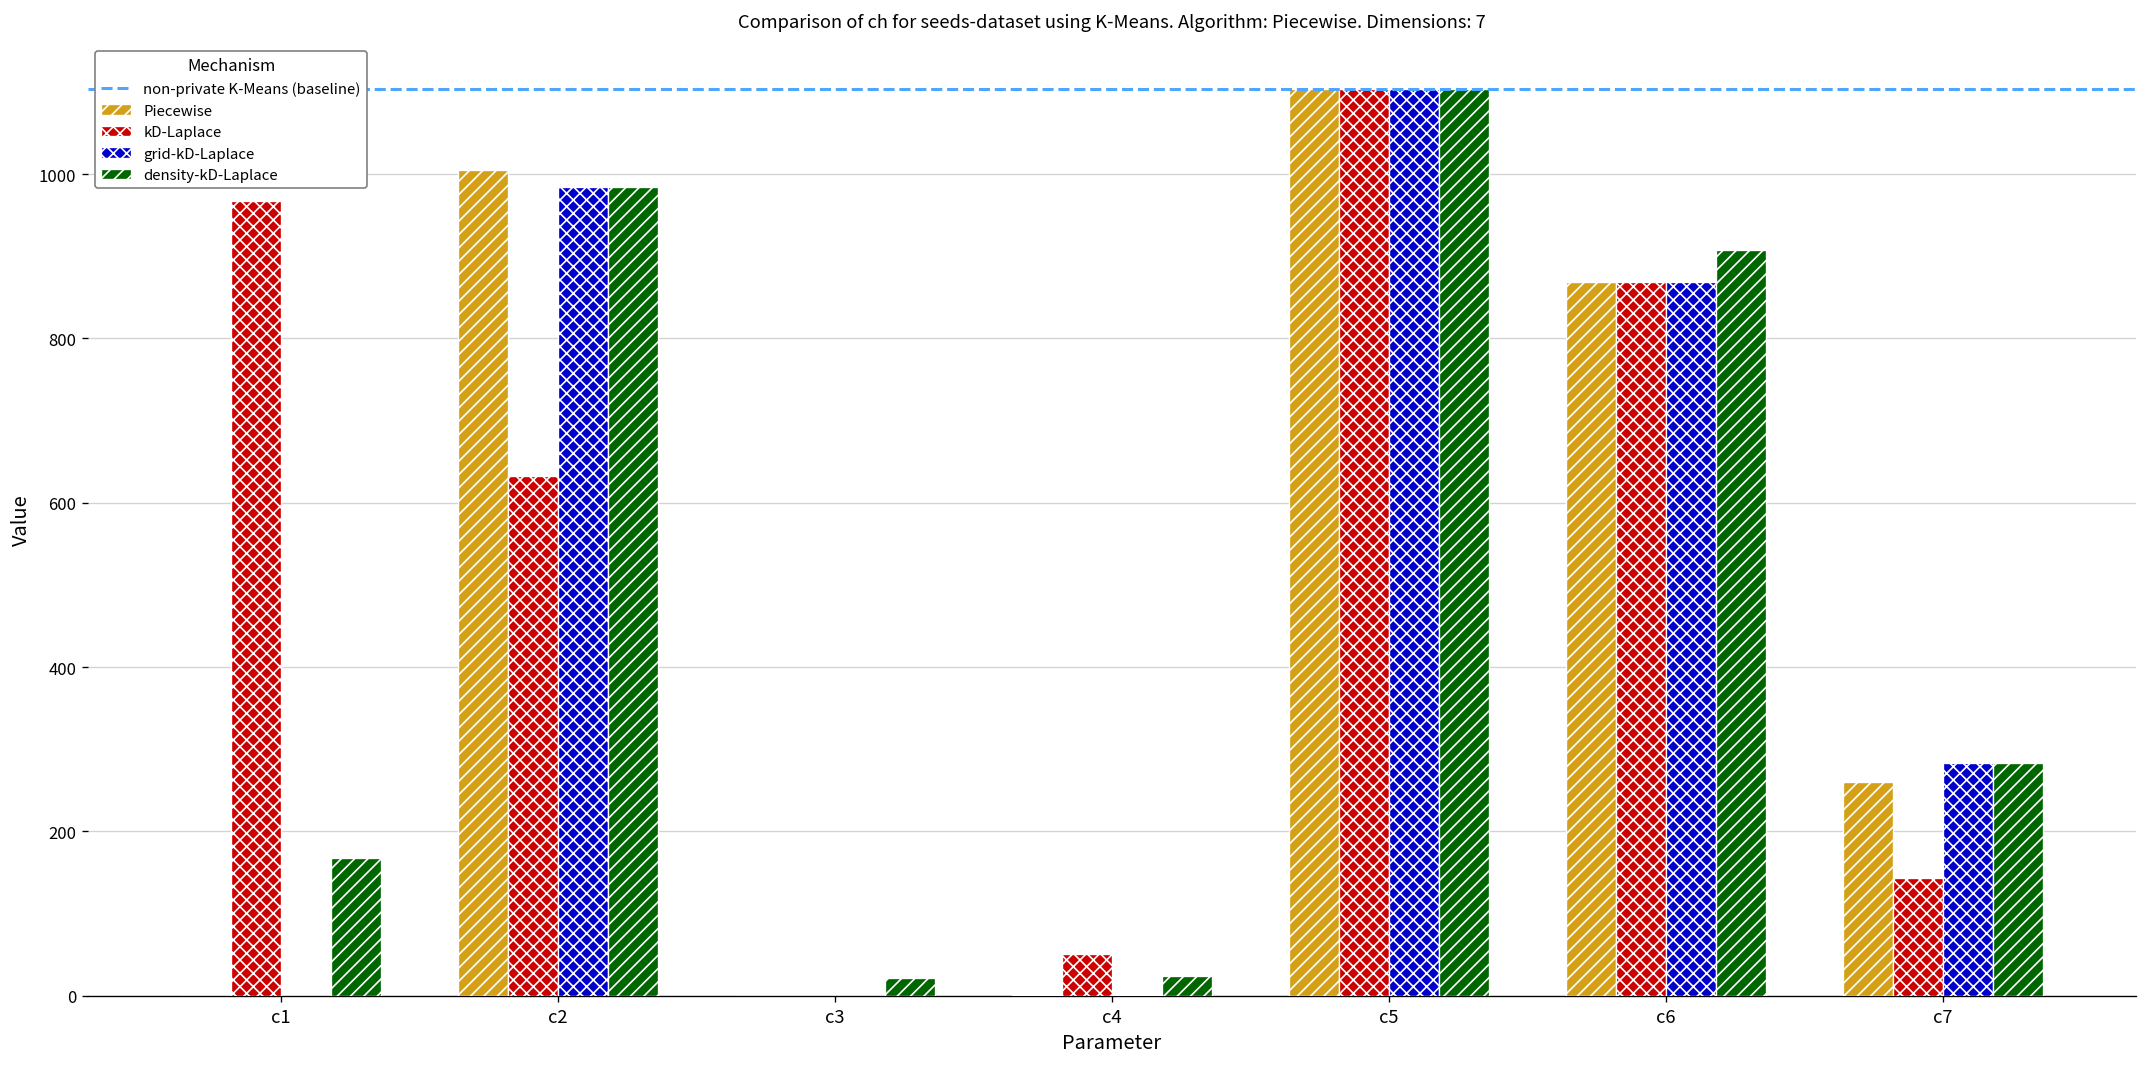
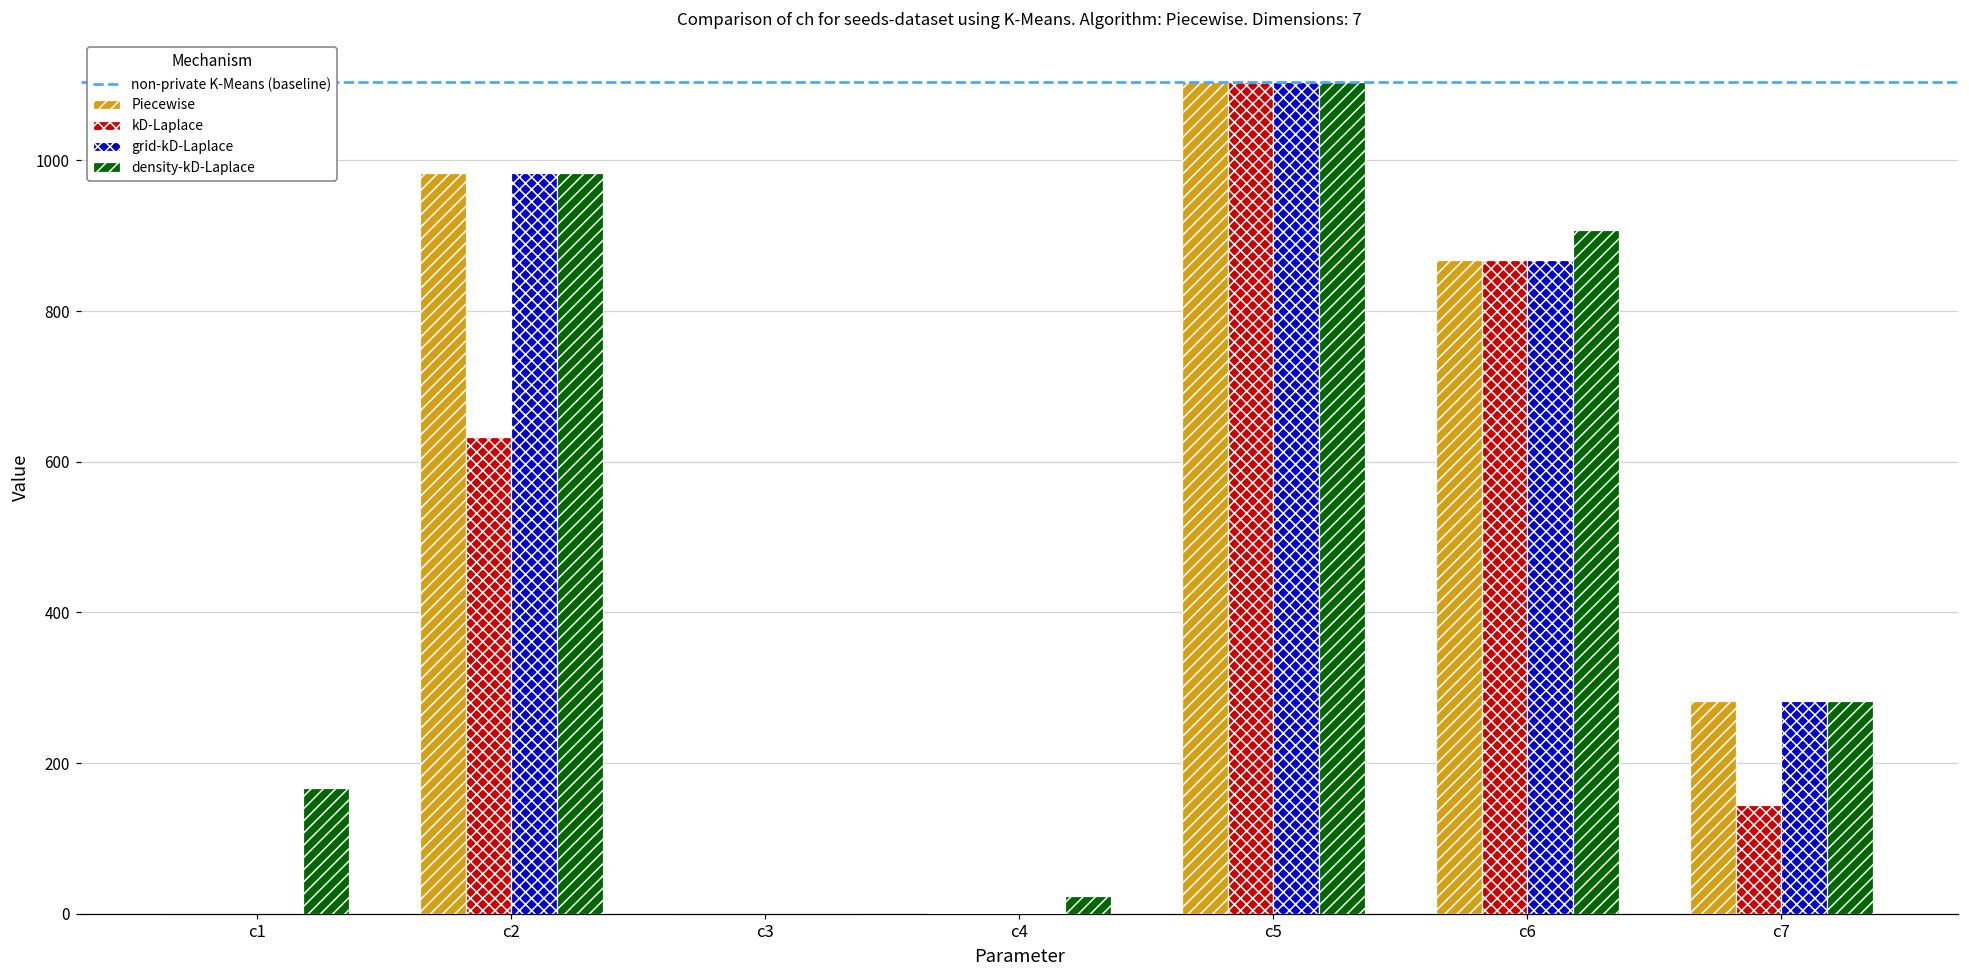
  {
    "Piecewise": {
-     "c2": 1000,
+     "c2": 980,
      "c5": 1100,
      "c6": 870,
-     "c7": 260
+     "c7": 280
    },
    "kD-Laplace": {
-     "c1": 970,
+     "c1": 0,
      "c2": 630,
-     "c4": 50,
+     "c4": 0,
      "c5": 1100,
      "c6": 870,
      "c7": 140
    },
    "grid-kD-Laplace": {
      "c2": 980,
      "c5": 1100,
      "c6": 870,
      "c7": 280
    },
    "density-kD-Laplace": {
      "c1": 170,
      "c2": 980,
-     "c3": 20,
+     "c3": 0,
      "c4": 20,
      "c5": 1100,
      "c6": 910,
      "c7": 280
    }
  }
